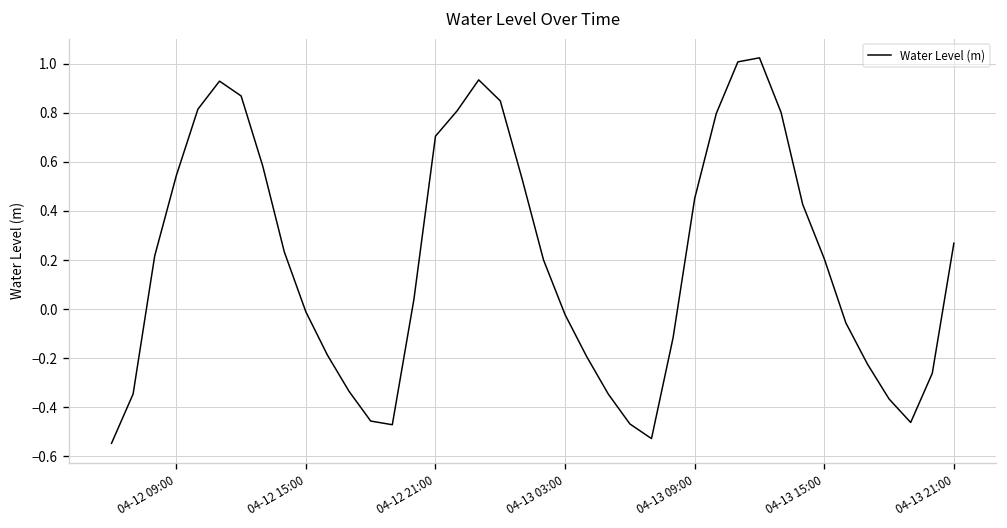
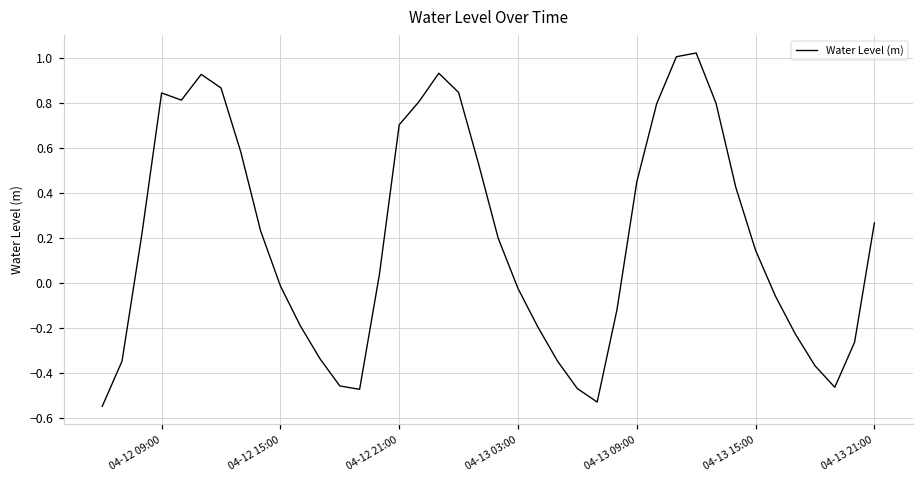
  {
-   "04-12 09:00": 0.54,
+   "04-12 09:00": 0.85,
    "04-12 15:00": -0.01,
    "04-12 21:00": 0.70,
    "04-13 03:00": -0.02,
    "04-13 09:00": 0.45,
-   "04-13 15:00": 0.20,
+   "04-13 15:00": 0.15,
    "04-13 21:00": 0.27
  }
